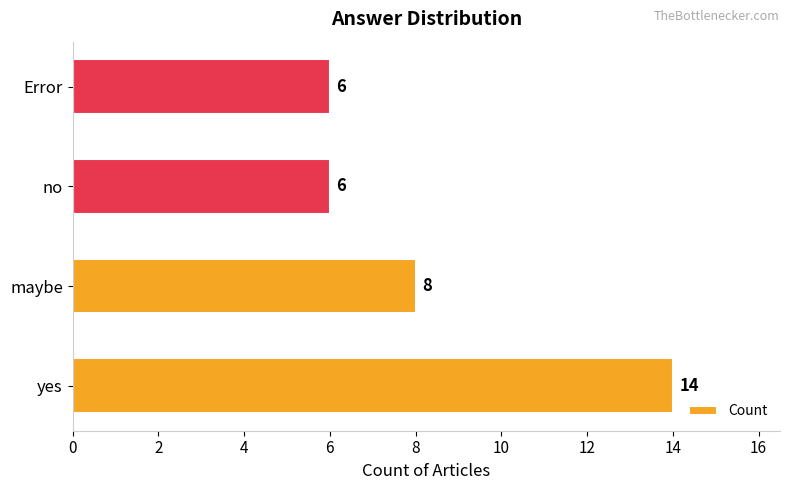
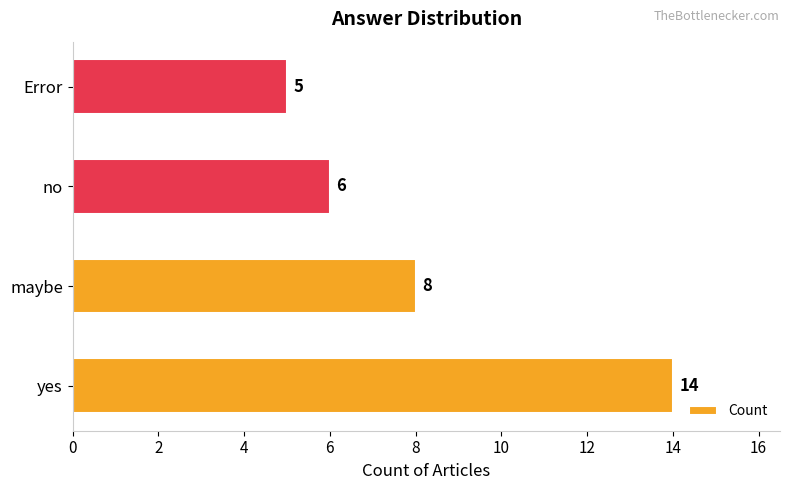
  {
-   "Error": 6,
+   "Error": 5,
    "no": 6,
    "maybe": 8,
    "yes": 14
  }
